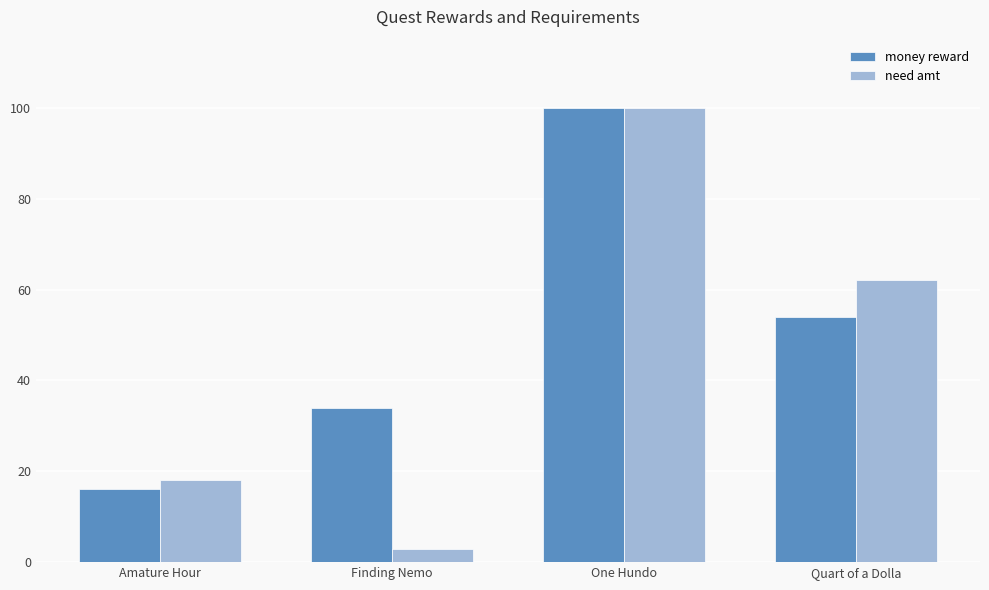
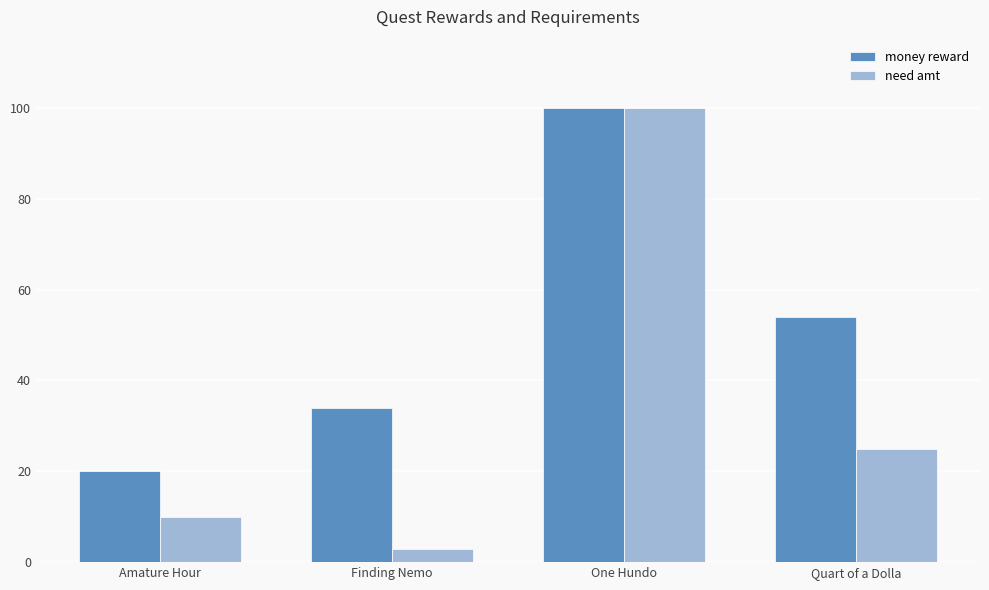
  {
    "money reward": {
-     "Amature Hour": 16,
+     "Amature Hour": 20,
      "Finding Nemo": 34,
      "One Hundo": 100,
      "Quart of a Dolla": 54
    },
    "need amt": {
-     "Amature Hour": 18,
+     "Amature Hour": 10,
      "Finding Nemo": 3,
      "One Hundo": 100,
-     "Quart of a Dolla": 62
+     "Quart of a Dolla": 25
    }
  }
